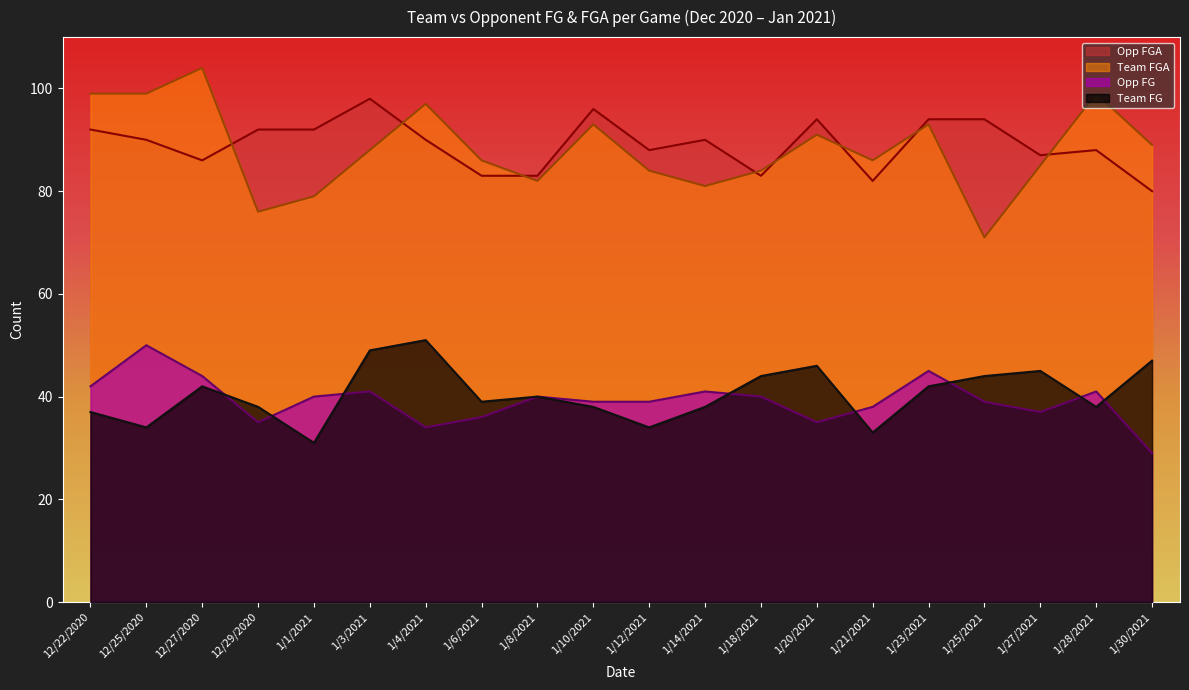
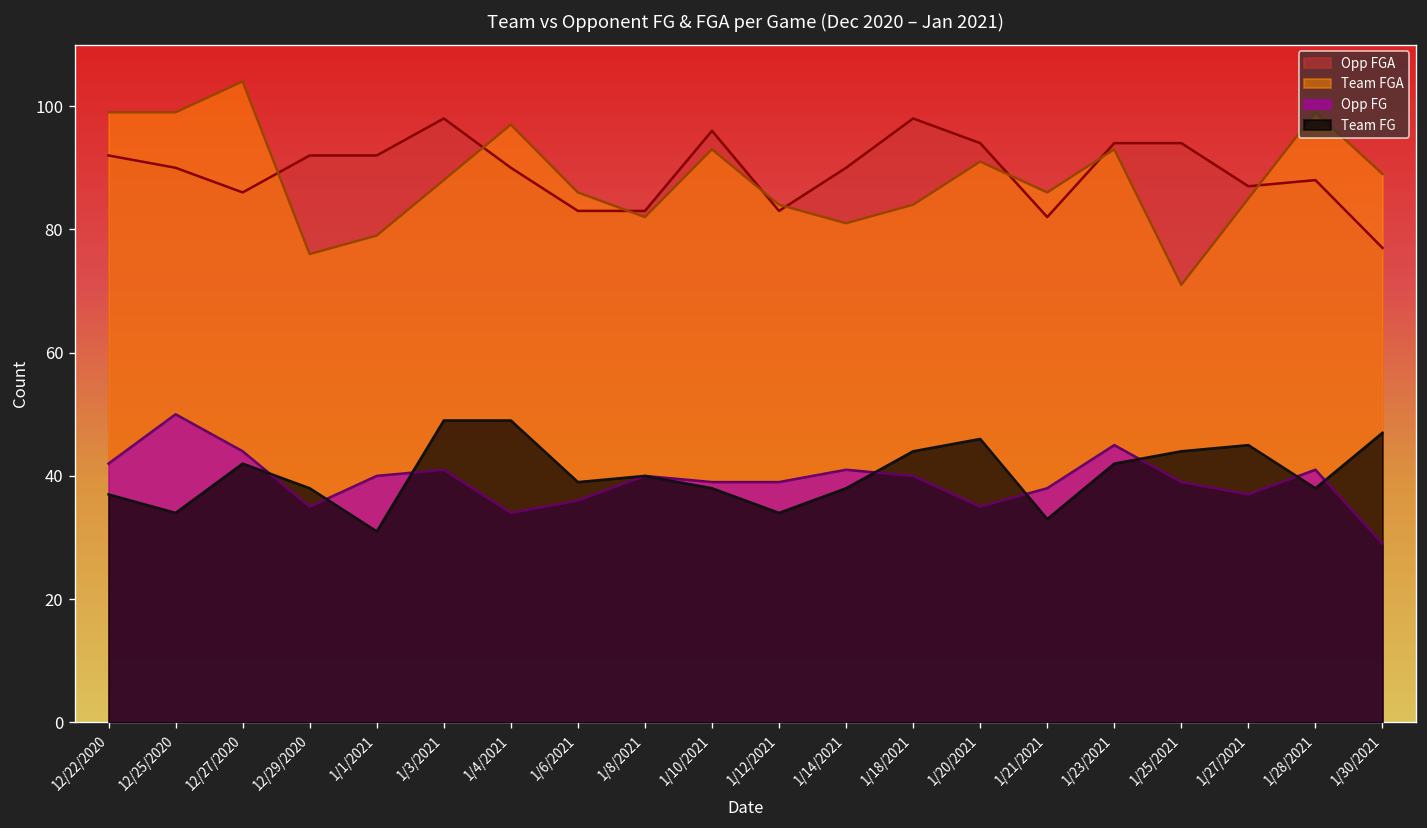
  {
    "Opp FGA": {
      "12/22/2020": 92,
      "12/25/2020": 90,
      "12/27/2020": 86,
      "12/29/2020": 92,
      "1/1/2021": 92,
      "1/3/2021": 98,
      "1/4/2021": 90,
      "1/6/2021": 83,
      "1/8/2021": 83,
      "1/10/2021": 96,
-     "1/12/2021": 88,
+     "1/12/2021": 83,
      "1/14/2021": 90,
-     "1/18/2021": 83,
+     "1/18/2021": 98,
      "1/20/2021": 94,
      "1/21/2021": 82,
      "1/23/2021": 94,
      "1/25/2021": 94,
      "1/27/2021": 87,
      "1/28/2021": 88,
-     "1/30/2021": 80
+     "1/30/2021": 77
    },
    "Team FGA": {
      "12/22/2020": 99,
      "12/25/2020": 99,
      "12/27/2020": 104,
      "12/29/2020": 76,
      "1/1/2021": 79,
      "1/3/2021": 88,
      "1/4/2021": 97,
      "1/6/2021": 86,
      "1/8/2021": 82,
      "1/10/2021": 93,
      "1/12/2021": 84,
      "1/14/2021": 81,
      "1/18/2021": 84,
      "1/20/2021": 91,
      "1/21/2021": 86,
      "1/23/2021": 93,
      "1/25/2021": 71,
      "1/27/2021": 85,
      "1/30/2021": 89
    },
    "Opp FG": {
      "12/22/2020": 42,
      "12/25/2020": 50,
      "12/27/2020": 44,
      "12/29/2020": 35,
      "1/1/2021": 40,
      "1/3/2021": 41,
      "1/4/2021": 34,
      "1/6/2021": 36,
      "1/10/2021": 39,
      "1/12/2021": 39,
      "1/14/2021": 41,
      "1/18/2021": 40,
      "1/20/2021": 35,
      "1/21/2021": 38,
      "1/23/2021": 45,
      "1/25/2021": 39,
      "1/27/2021": 37,
      "1/28/2021": 41,
      "1/30/2021": 29
    },
    "Team FG": {
      "12/22/2020": 37,
      "12/25/2020": 34,
      "12/27/2020": 42,
      "12/29/2020": 38,
      "1/1/2021": 31,
      "1/3/2021": 49,
-     "1/4/2021": 51,
+     "1/4/2021": 49,
      "1/6/2021": 39,
      "1/10/2021": 38,
      "1/12/2021": 34,
      "1/14/2021": 38,
      "1/18/2021": 44,
      "1/20/2021": 46,
      "1/21/2021": 33,
      "1/23/2021": 42,
      "1/25/2021": 44,
      "1/27/2021": 45,
      "1/28/2021": 38,
      "1/30/2021": 47
    }
  }
